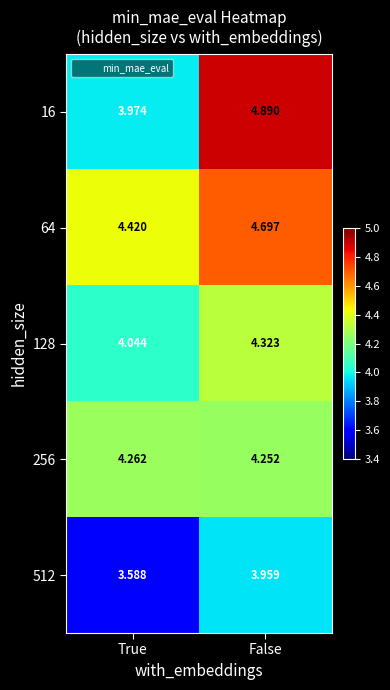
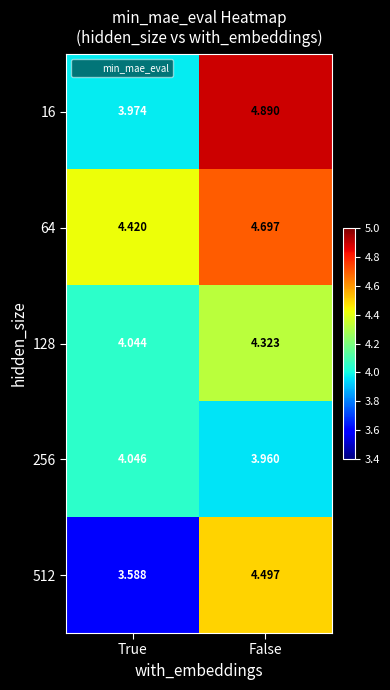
  {
    "16": {
      "True": 3.974,
      "False": 4.890
    },
    "64": {
      "True": 4.420,
      "False": 4.697
    },
    "128": {
      "True": 4.044,
      "False": 4.323
    },
    "256": {
-     "True": 4.262,
-     "False": 4.252
+     "True": 4.046,
+     "False": 3.960
    },
    "512": {
      "True": 3.588,
-     "False": 3.959
+     "False": 4.497
    }
  }
